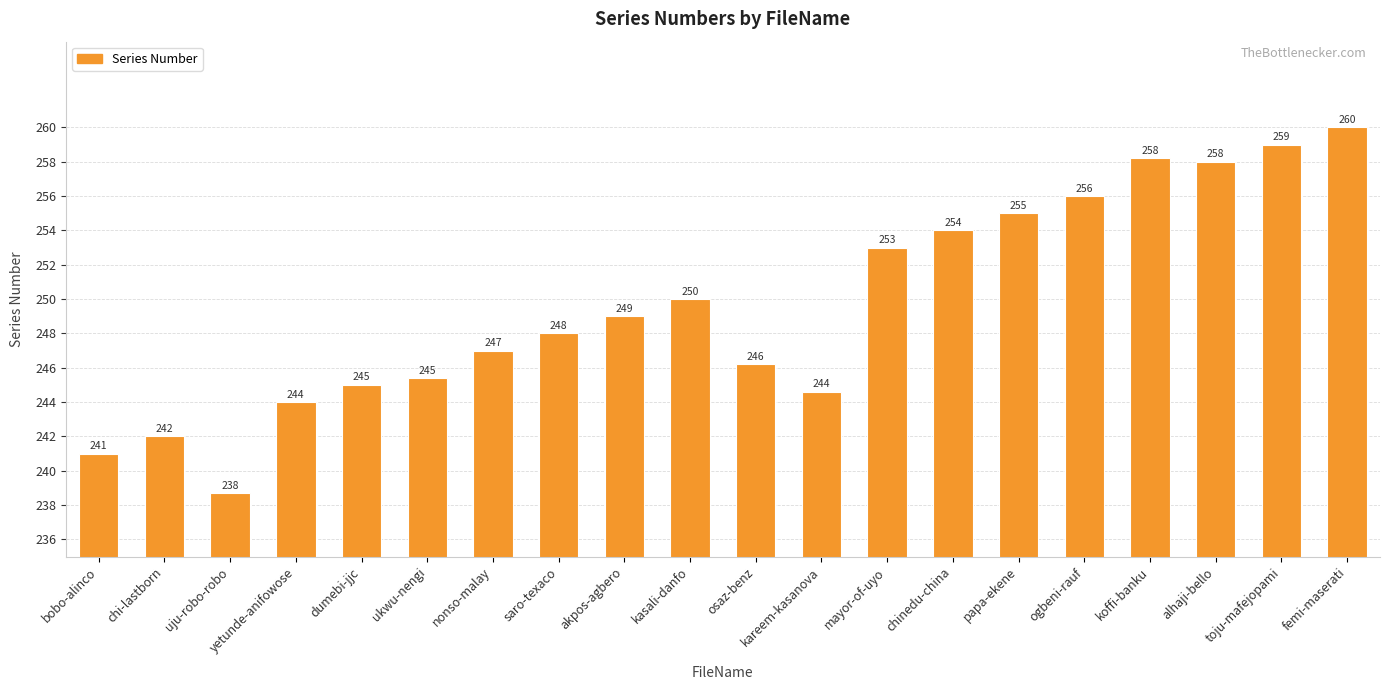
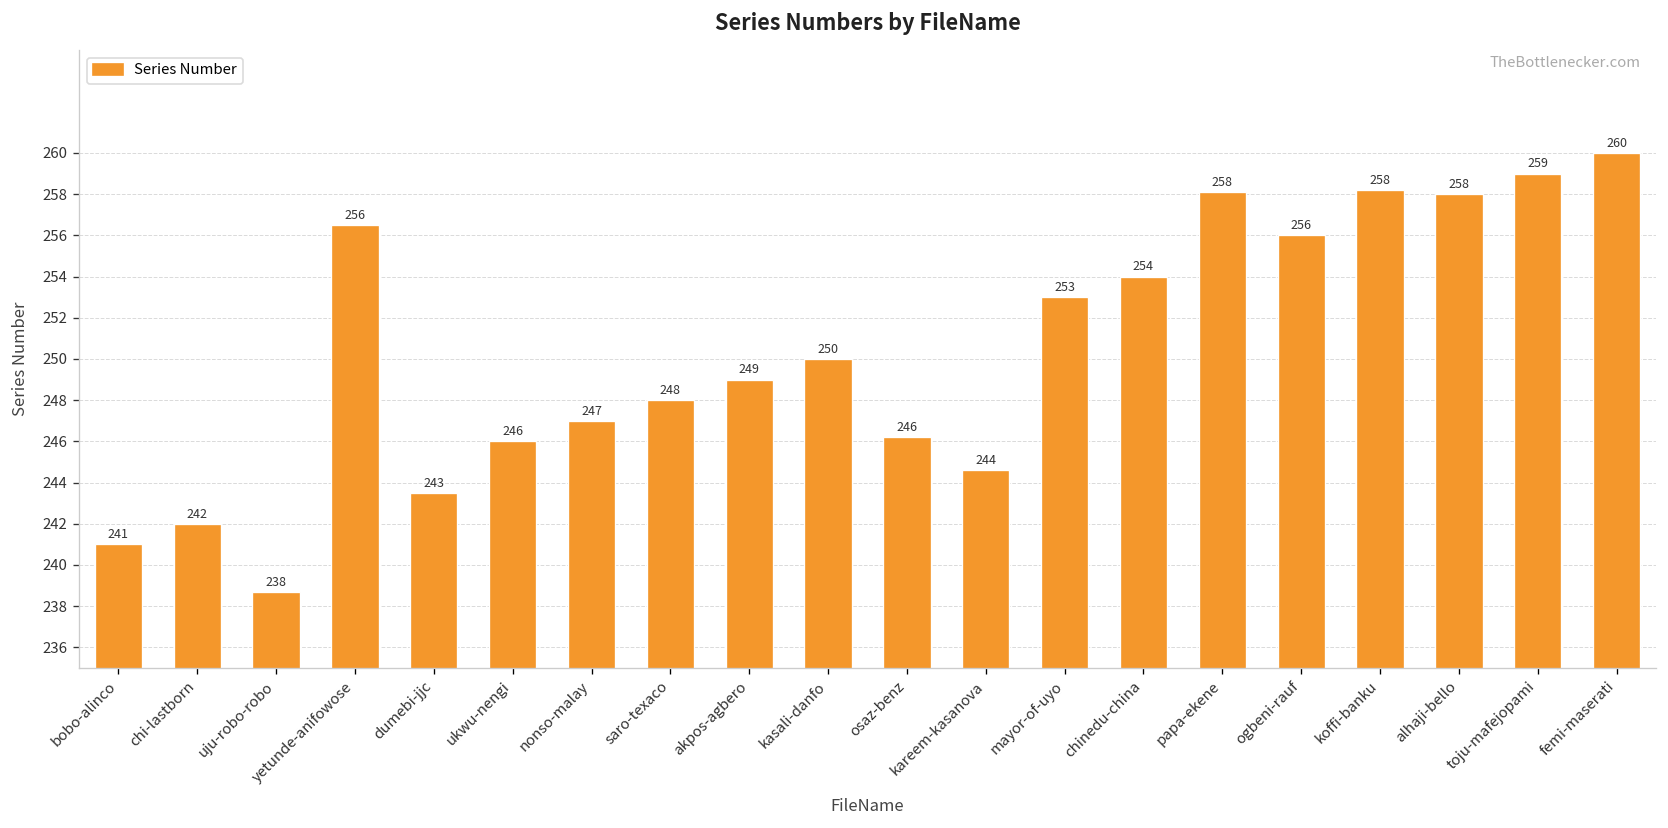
  {
    "bobo-alinco": 241,
    "chi-lastborn": 242,
-   "yetunde-anifowose": 244,
-   "dumebi-jjc": 245,
-   "ukwu-nengi": 245,
+   "yetunde-anifowose": 256,
+   "dumebi-jjc": 243,
+   "ukwu-nengi": 246,
    "nonso-malay": 247,
    "saro-texaco": 248,
    "akpos-agbero": 249,
    "kasali-danfo": 250,
    "osaz-benz": 246,
    "mayor-of-uyo": 253,
    "chinedu-china": 254,
-   "papa-ekene": 255,
+   "papa-ekene": 258,
    "ogbeni-rauf": 256,
    "koffi-banku": 258,
    "alhaji-bello": 258,
    "toju-mafejopami": 259,
    "femi-maserati": 260
  }
